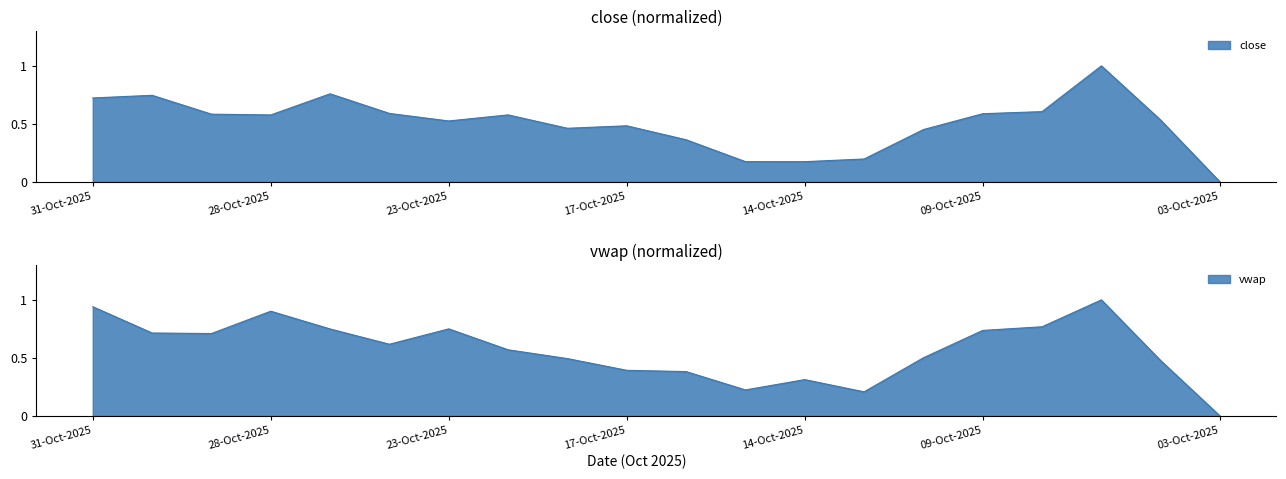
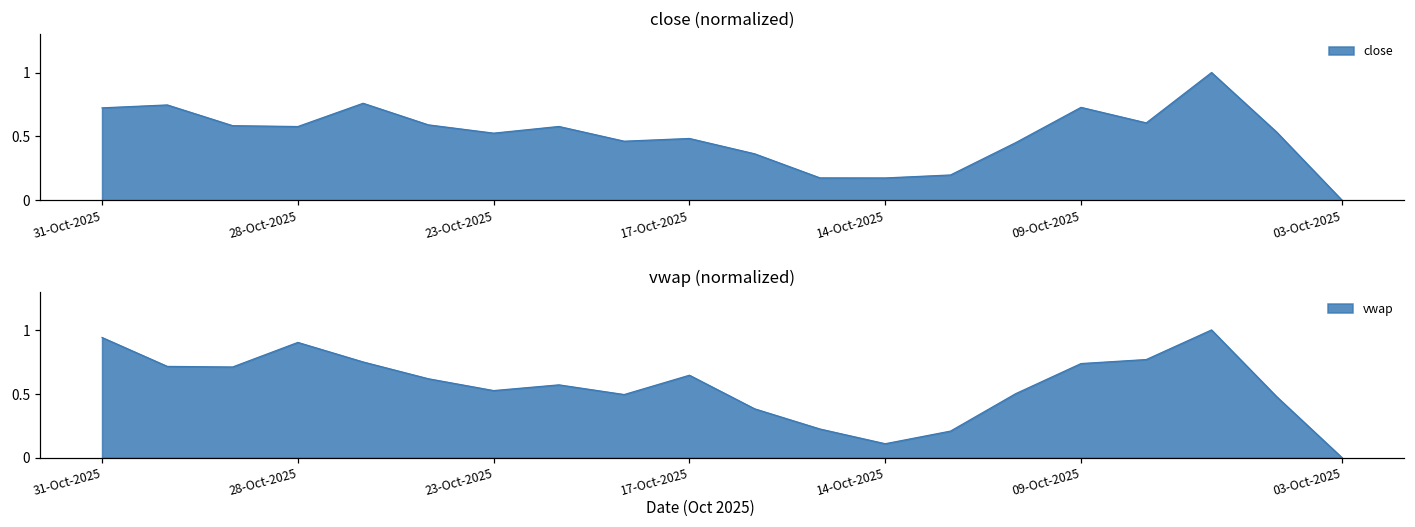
  {
    "close (normalized)": {
      "31-Oct-2025": 0.72,
      "28-Oct-2025": 0.58,
      "23-Oct-2025": 0.53,
      "17-Oct-2025": 0.48,
      "14-Oct-2025": 0.17,
-     "09-Oct-2025": 0.59,
+     "09-Oct-2025": 0.73,
      "03-Oct-2025": 0.00
    },
    "vwap (normalized)": {
      "31-Oct-2025": 0.94,
      "28-Oct-2025": 0.90,
-     "23-Oct-2025": 0.75,
-     "17-Oct-2025": 0.39,
-     "14-Oct-2025": 0.31,
+     "23-Oct-2025": 0.53,
+     "17-Oct-2025": 0.65,
+     "14-Oct-2025": 0.11,
      "09-Oct-2025": 0.74,
      "03-Oct-2025": 0.00
    }
  }
